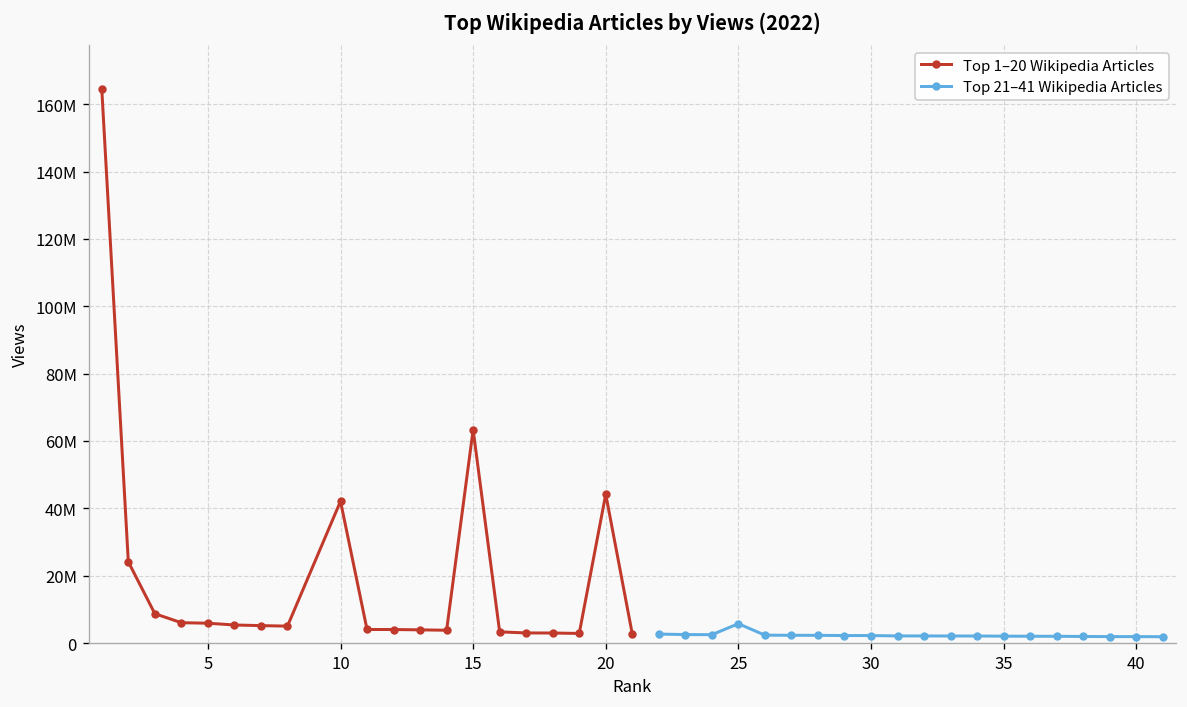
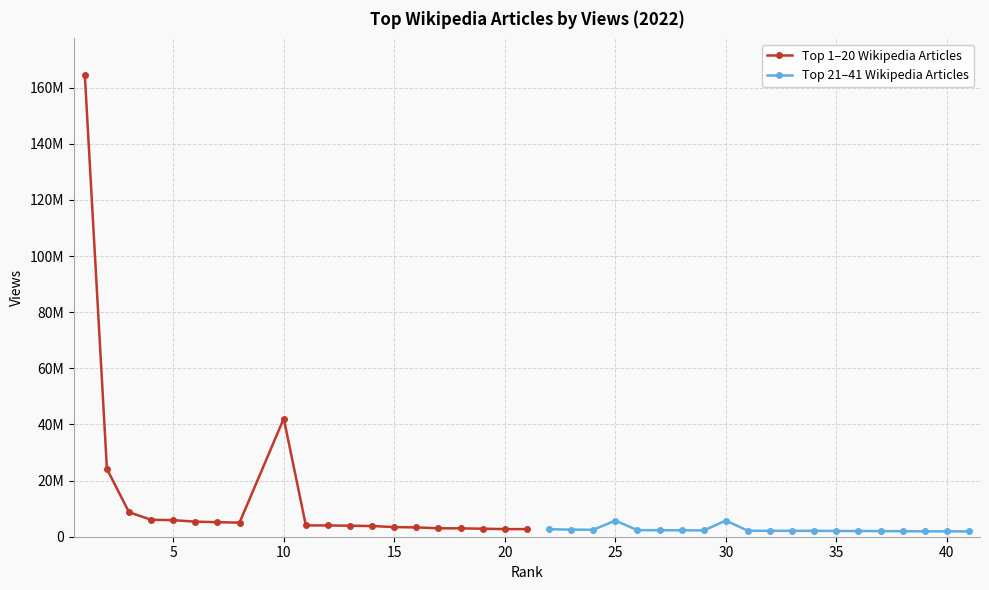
  {
    "Top 1–20 Wikipedia Articles": {
      "5": 6000000,
      "10": 42000000,
-     "15": 63000000,
-     "20": 44000000
+     "15": 3000000,
+     "20": 3000000
    },
    "Top 21–41 Wikipedia Articles": {
      "25": 6000000,
-     "30": 2000000,
+     "30": 6000000,
      "35": 2000000,
      "40": 2000000
    }
  }
